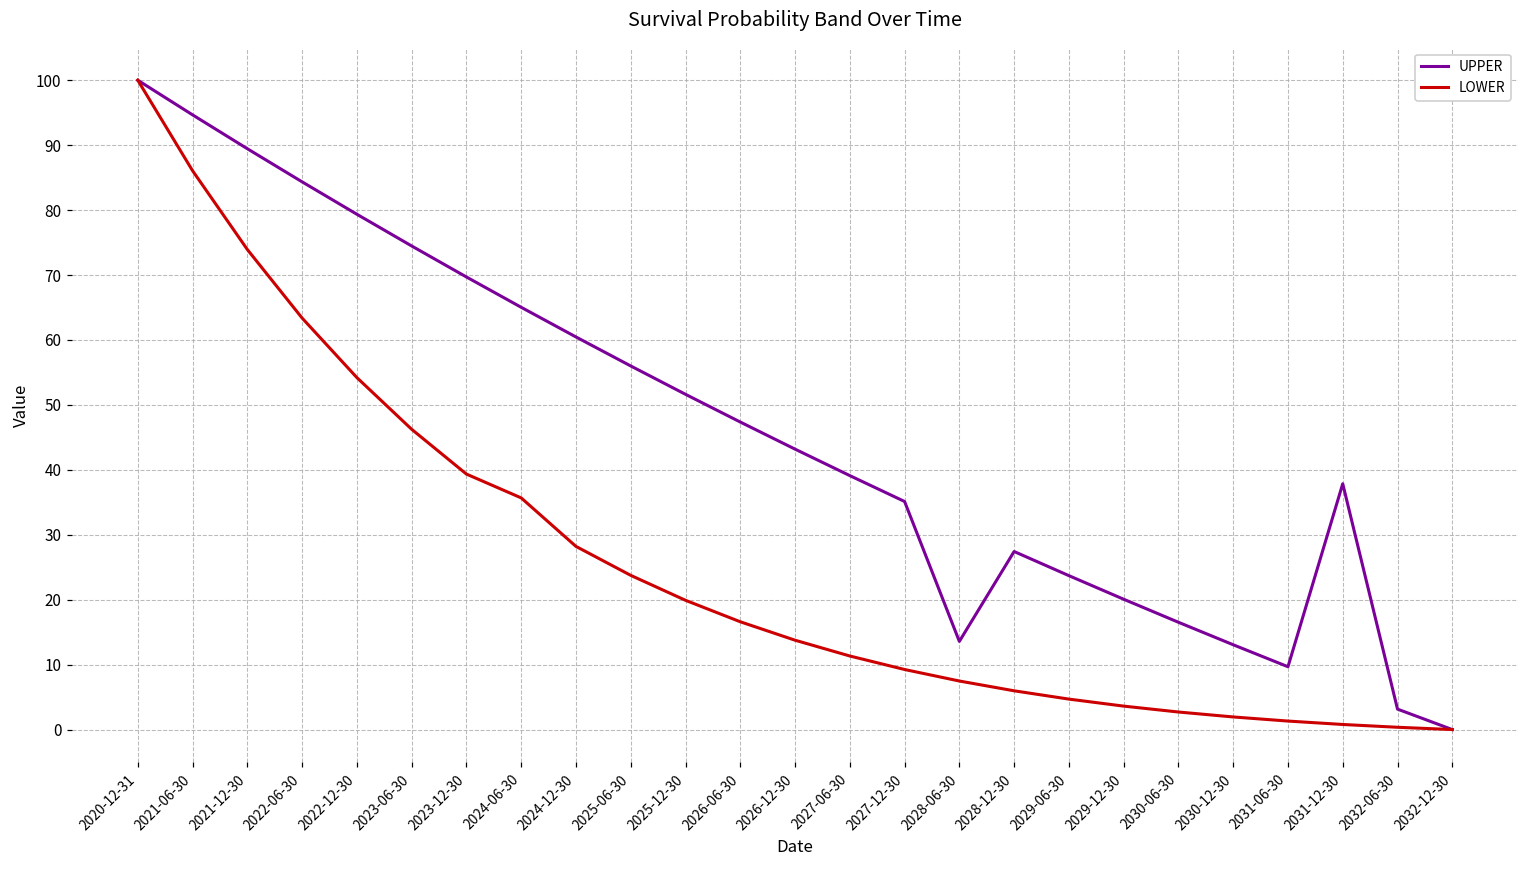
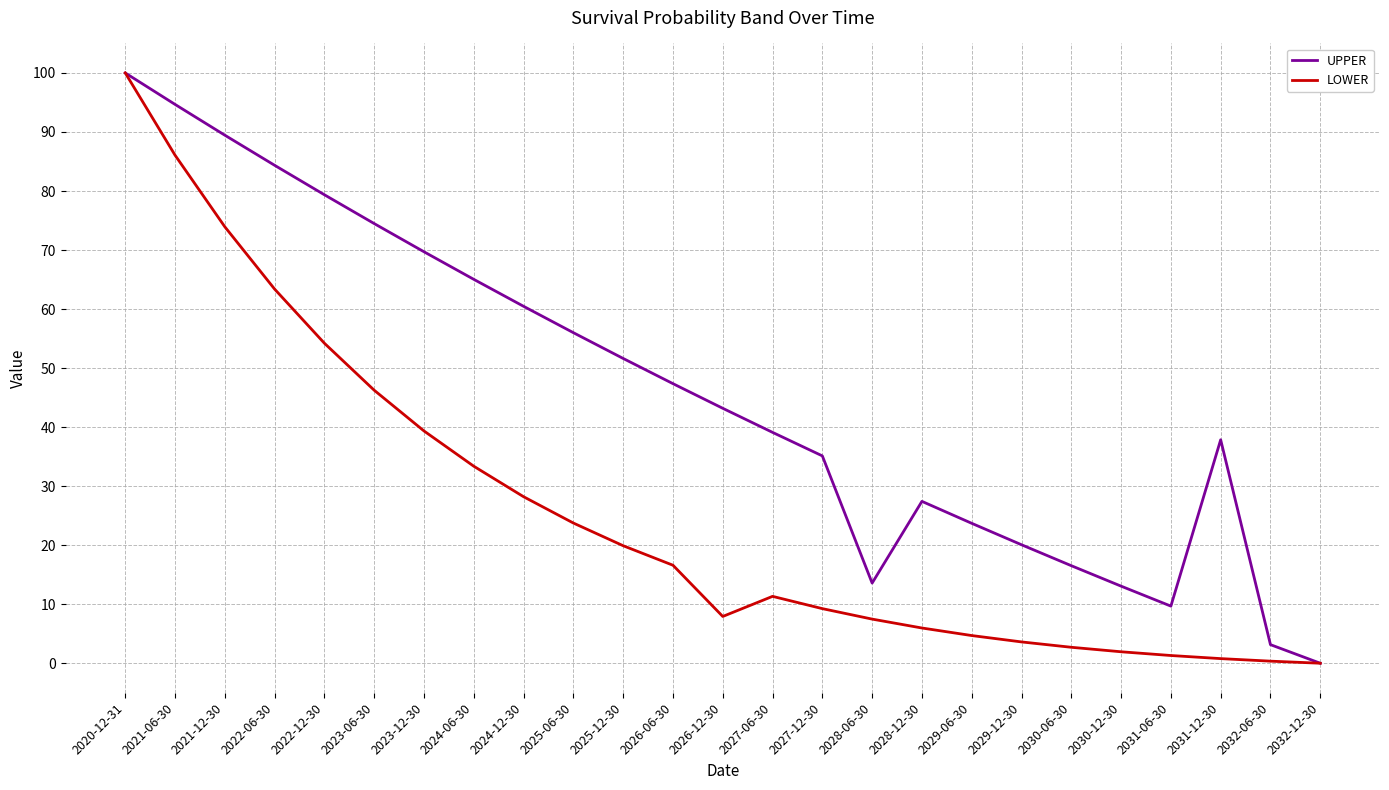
  {
    "UPPER": {
      "2021-06-30": 95,
      "2021-12-30": 89,
      "2022-06-30": 84,
      "2022-12-30": 79,
      "2023-06-30": 74,
      "2023-12-30": 70,
      "2024-06-30": 65,
      "2024-12-30": 60,
      "2025-06-30": 56,
      "2025-12-30": 52,
      "2026-06-30": 47,
      "2026-12-30": 43,
      "2027-06-30": 39,
      "2027-12-30": 35,
      "2028-06-30": 14,
      "2028-12-30": 27,
      "2029-06-30": 24,
      "2029-12-30": 20,
      "2030-06-30": 17,
      "2030-12-30": 13,
      "2031-06-30": 10,
      "2031-12-30": 38,
      "2032-06-30": 3
    },
    "LOWER": {
      "2021-06-30": 86,
      "2021-12-30": 74,
      "2022-06-30": 63,
      "2022-12-30": 54,
      "2023-06-30": 46,
      "2023-12-30": 39,
-     "2024-06-30": 36,
+     "2024-06-30": 33,
      "2024-12-30": 28,
      "2025-06-30": 24,
      "2025-12-30": 20,
      "2026-06-30": 17,
-     "2026-12-30": 14,
+     "2026-12-30": 8,
      "2027-06-30": 11,
      "2027-12-30": 9,
      "2028-06-30": 7,
      "2028-12-30": 6,
      "2029-06-30": 5,
      "2029-12-30": 4,
      "2030-06-30": 3,
      "2030-12-30": 2,
      "2031-06-30": 1,
      "2031-12-30": 1,
      "2032-06-30": 0
    }
  }
